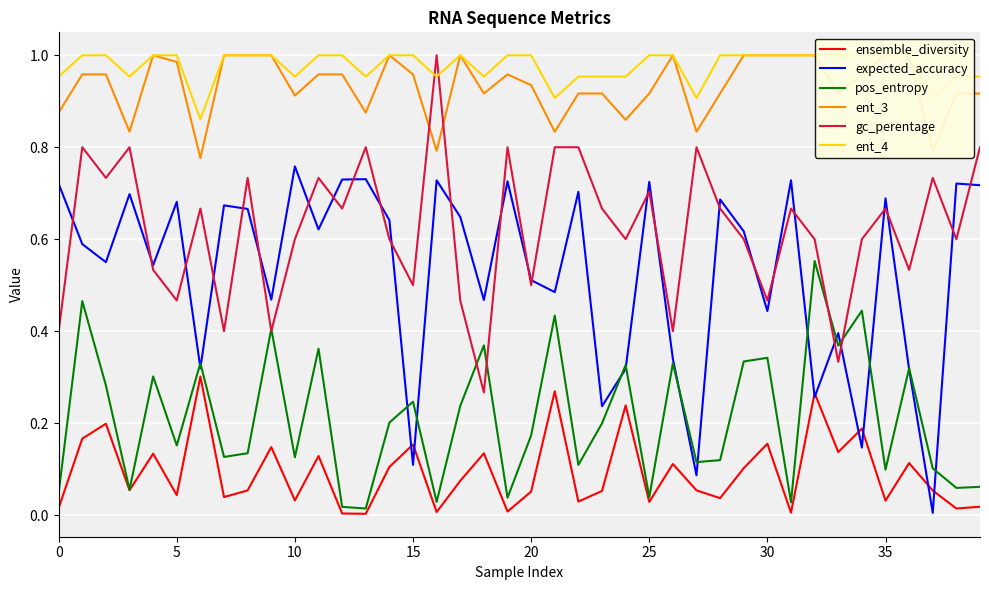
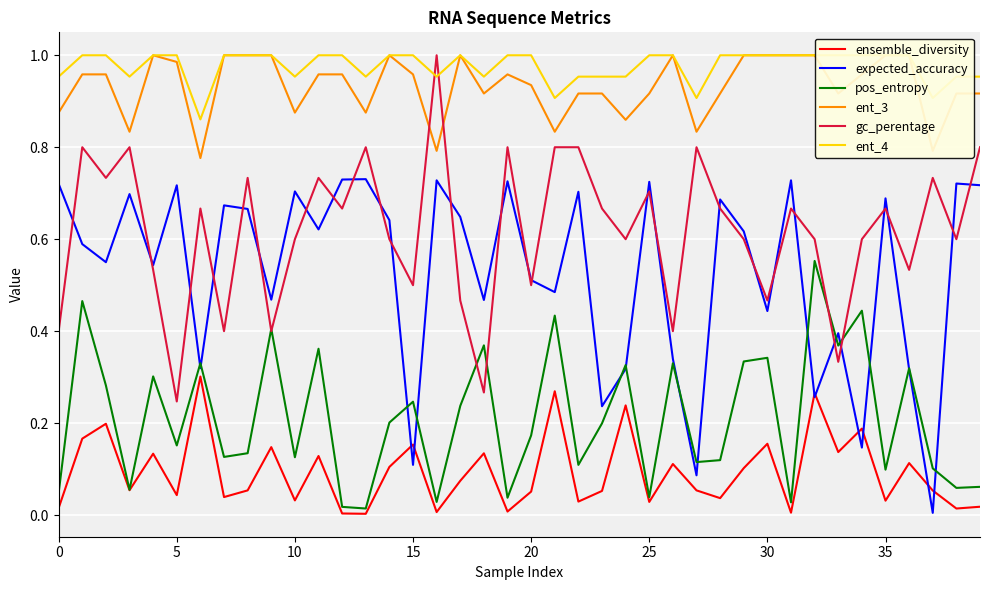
  {
    "ensemble_diversity": {
      "0": 0.02,
      "5": 0.04,
      "10": 0.03,
      "15": 0.15,
      "20": 0.05,
      "25": 0.03,
      "30": 0.16,
      "35": 0.03
    },
    "expected_accuracy": {
      "0": 0.72,
-     "5": 0.68,
-     "10": 0.76,
+     "5": 0.72,
+     "10": 0.70,
      "15": 0.11,
      "20": 0.51,
      "25": 0.72,
      "30": 0.44,
      "35": 0.69
    },
    "pos_entropy": {
      "0": 0.05,
      "5": 0.15,
      "10": 0.13,
      "15": 0.25,
      "20": 0.17,
      "25": 0.04,
      "30": 0.34,
      "35": 0.10
    },
    "ent_3": {
      "0": 0.88,
      "5": 0.99,
-     "10": 0.91,
+     "10": 0.88,
      "15": 0.96,
      "20": 0.94,
      "25": 0.92
    },
    "gc_perentage": {
      "0": 0.40,
-     "5": 0.47,
+     "5": 0.25,
      "10": 0.60,
      "15": 0.50,
      "20": 0.50,
      "25": 0.70,
      "30": 0.47,
      "35": 0.67
    },
    "ent_4": {
      "0": 0.95,
      "5": 1.00,
      "10": 0.95,
      "15": 1.00,
      "20": 1.00,
      "25": 1.00
    }
  }
